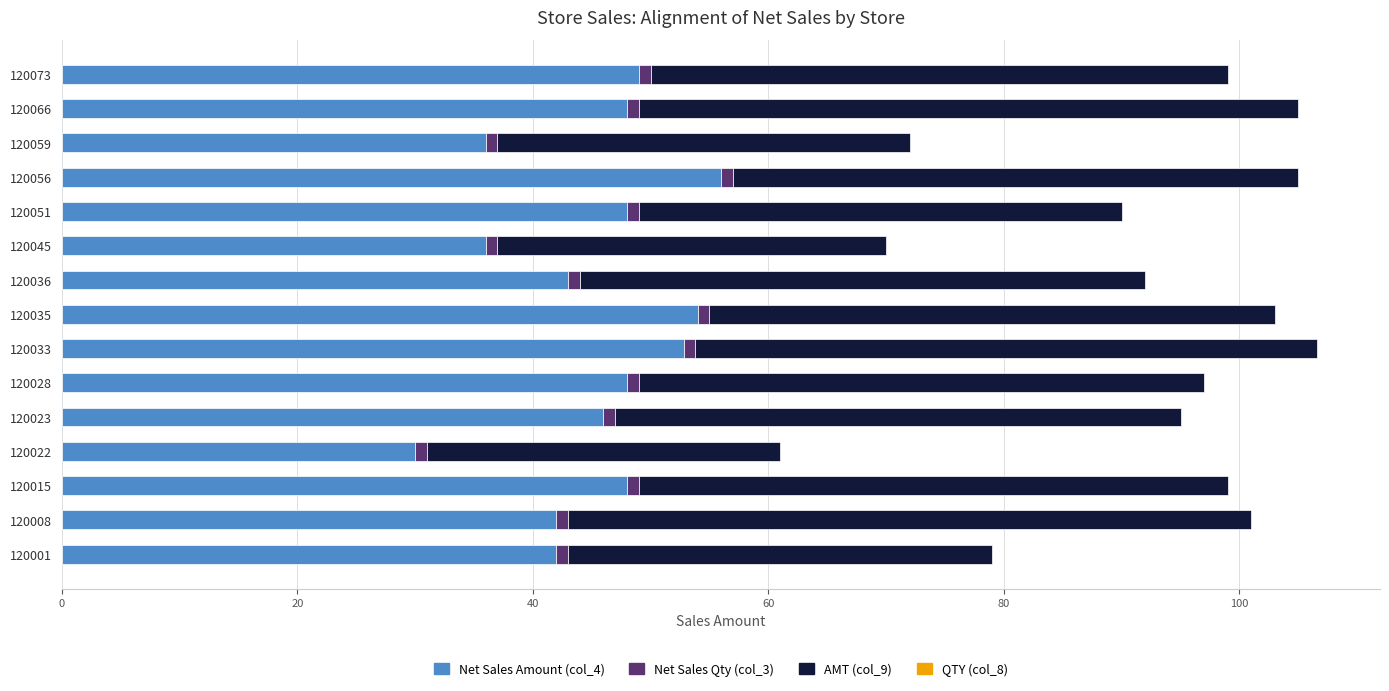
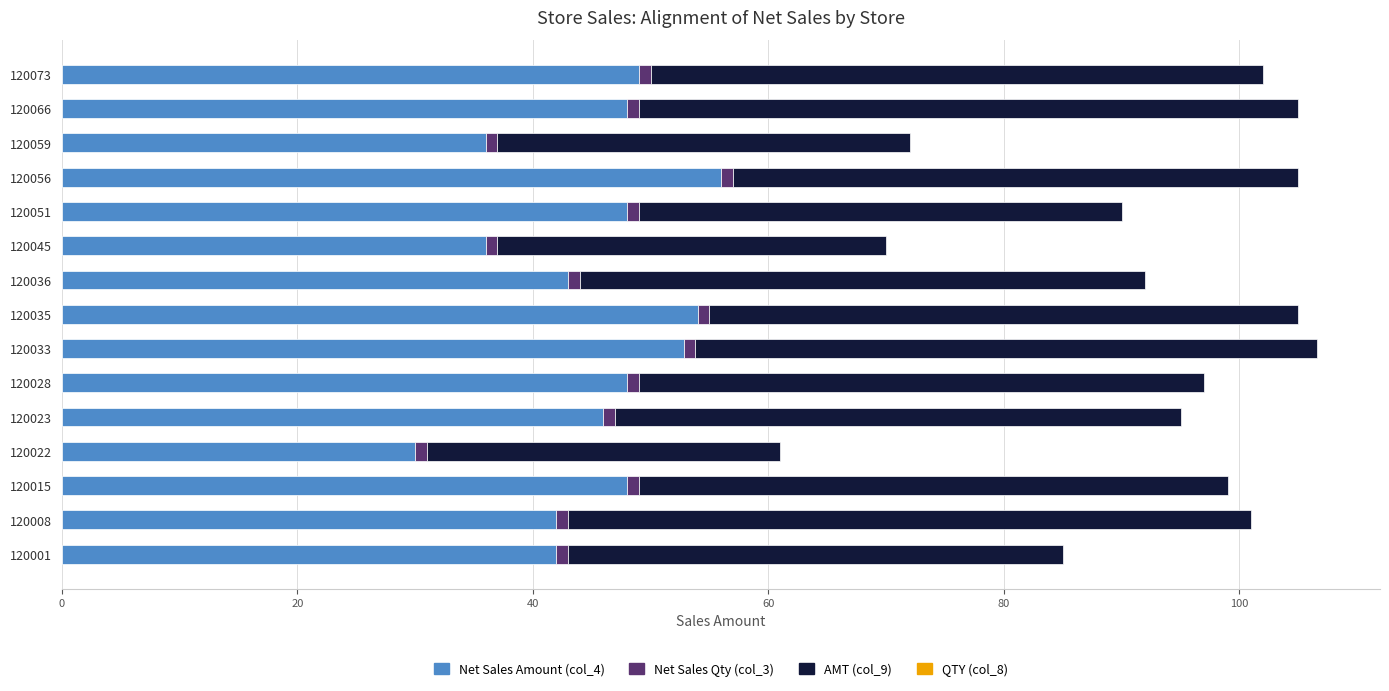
  {
    "Net Sales Amount (col_4)": {
      "120073": 49,
      "120066": 48,
      "120059": 36,
      "120056": 56,
      "120051": 48,
      "120045": 36,
      "120036": 43,
      "120035": 54,
      "120033": 53,
      "120028": 48,
      "120023": 46,
      "120022": 30,
      "120015": 48,
      "120008": 42,
      "120001": 42
    },
    "Net Sales Qty (col_3)": {
      "120073": 1,
      "120066": 1,
      "120059": 1,
      "120056": 1,
      "120051": 1,
      "120045": 1,
      "120036": 1,
      "120035": 1,
      "120033": 1,
      "120028": 1,
      "120023": 1,
      "120022": 1,
      "120015": 1,
      "120008": 1,
      "120001": 1
    },
    "AMT (col_9)": {
-     "120073": 49,
+     "120073": 52,
      "120066": 56,
      "120059": 35,
      "120056": 48,
      "120051": 41,
      "120045": 33,
      "120036": 48,
-     "120035": 48,
+     "120035": 50,
      "120033": 53,
      "120028": 48,
      "120023": 48,
      "120022": 30,
      "120015": 50,
      "120008": 58,
-     "120001": 36
+     "120001": 42
    }
  }
